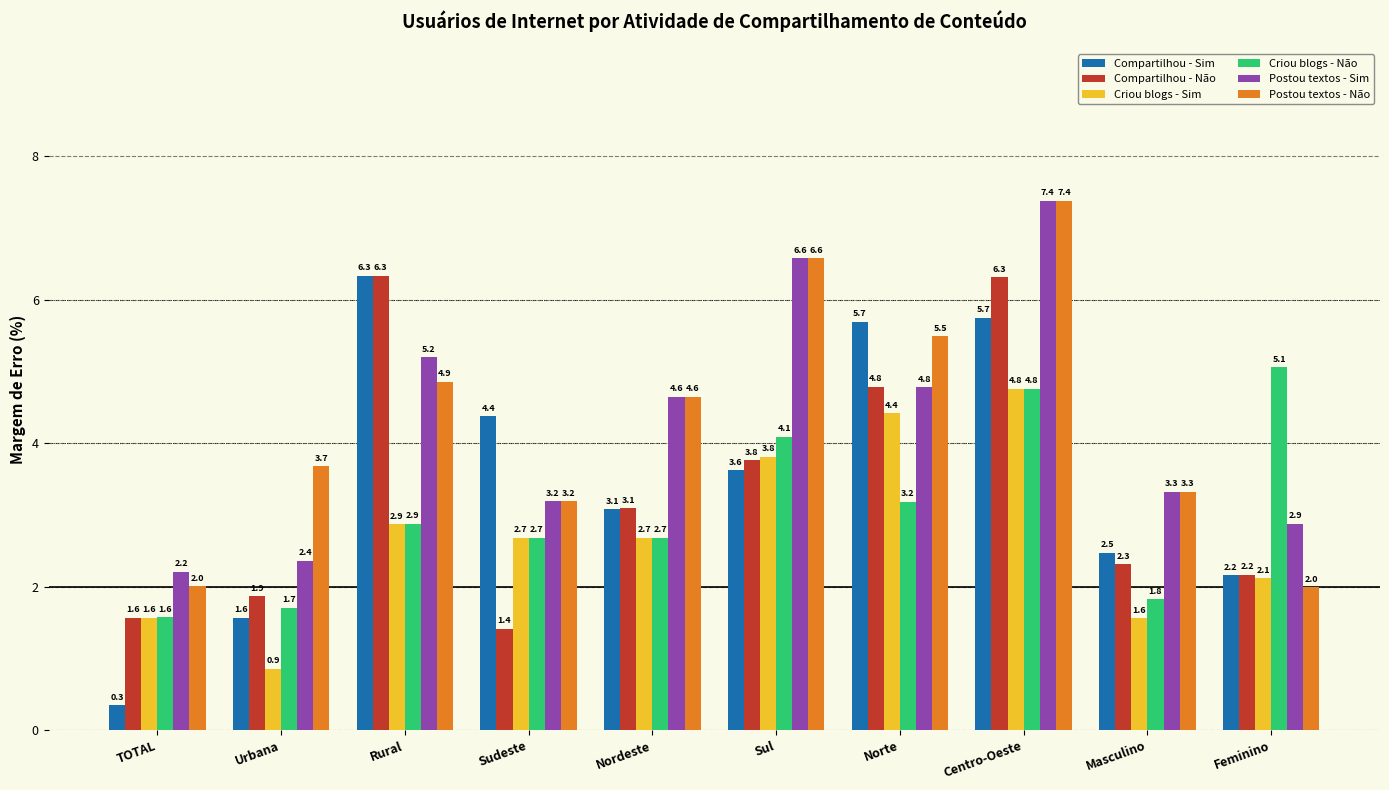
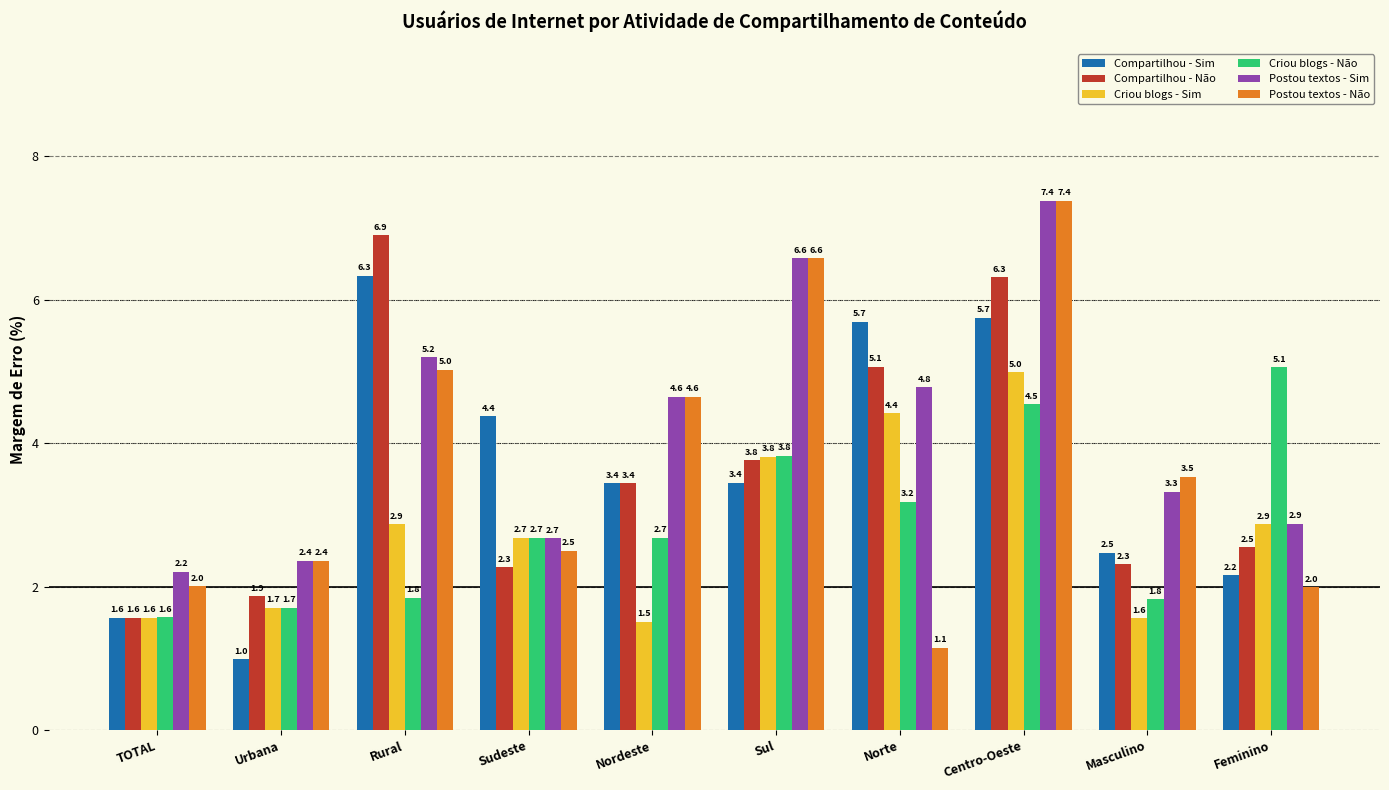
  {
    "Compartilhou - Sim": {
-     "TOTAL": 0.3,
-     "Urbana": 1.6,
+     "TOTAL": 1.6,
+     "Urbana": 1.0,
      "Rural": 6.3,
      "Sudeste": 4.4,
-     "Nordeste": 3.1,
-     "Sul": 3.6,
+     "Nordeste": 3.4,
+     "Sul": 3.4,
      "Norte": 5.7,
      "Centro-Oeste": 5.7,
      "Masculino": 2.5,
      "Feminino": 2.2
    },
    "Compartilhou - Não": {
      "TOTAL": 1.6,
      "Urbana": 1.9,
-     "Rural": 6.3,
-     "Sudeste": 1.4,
-     "Nordeste": 3.1,
+     "Rural": 6.9,
+     "Sudeste": 2.3,
+     "Nordeste": 3.4,
      "Sul": 3.8,
-     "Norte": 4.8,
+     "Norte": 5.1,
      "Centro-Oeste": 6.3,
      "Masculino": 2.3,
-     "Feminino": 2.2
+     "Feminino": 2.5
    },
    "Criou blogs - Sim": {
      "TOTAL": 1.6,
-     "Urbana": 0.9,
+     "Urbana": 1.7,
      "Rural": 2.9,
      "Sudeste": 2.7,
-     "Nordeste": 2.7,
+     "Nordeste": 1.5,
      "Sul": 3.8,
      "Norte": 4.4,
-     "Centro-Oeste": 4.8,
+     "Centro-Oeste": 5.0,
      "Masculino": 1.6,
-     "Feminino": 2.1
+     "Feminino": 2.9
    },
    "Criou blogs - Não": {
      "TOTAL": 1.6,
      "Urbana": 1.7,
-     "Rural": 2.9,
+     "Rural": 1.8,
      "Sudeste": 2.7,
      "Nordeste": 2.7,
-     "Sul": 4.1,
+     "Sul": 3.8,
      "Norte": 3.2,
-     "Centro-Oeste": 4.8,
+     "Centro-Oeste": 4.5,
      "Masculino": 1.8,
      "Feminino": 5.1
    },
    "Postou textos - Sim": {
      "TOTAL": 2.2,
      "Urbana": 2.4,
      "Rural": 5.2,
-     "Sudeste": 3.2,
+     "Sudeste": 2.7,
      "Nordeste": 4.6,
      "Sul": 6.6,
      "Norte": 4.8,
      "Centro-Oeste": 7.4,
      "Masculino": 3.3,
      "Feminino": 2.9
    },
    "Postou textos - Não": {
      "TOTAL": 2.0,
-     "Urbana": 3.7,
-     "Rural": 4.9,
-     "Sudeste": 3.2,
+     "Urbana": 2.4,
+     "Rural": 5.0,
+     "Sudeste": 2.5,
      "Nordeste": 4.6,
      "Sul": 6.6,
-     "Norte": 5.5,
+     "Norte": 1.1,
      "Centro-Oeste": 7.4,
-     "Masculino": 3.3,
+     "Masculino": 3.5,
      "Feminino": 2.0
    }
  }
